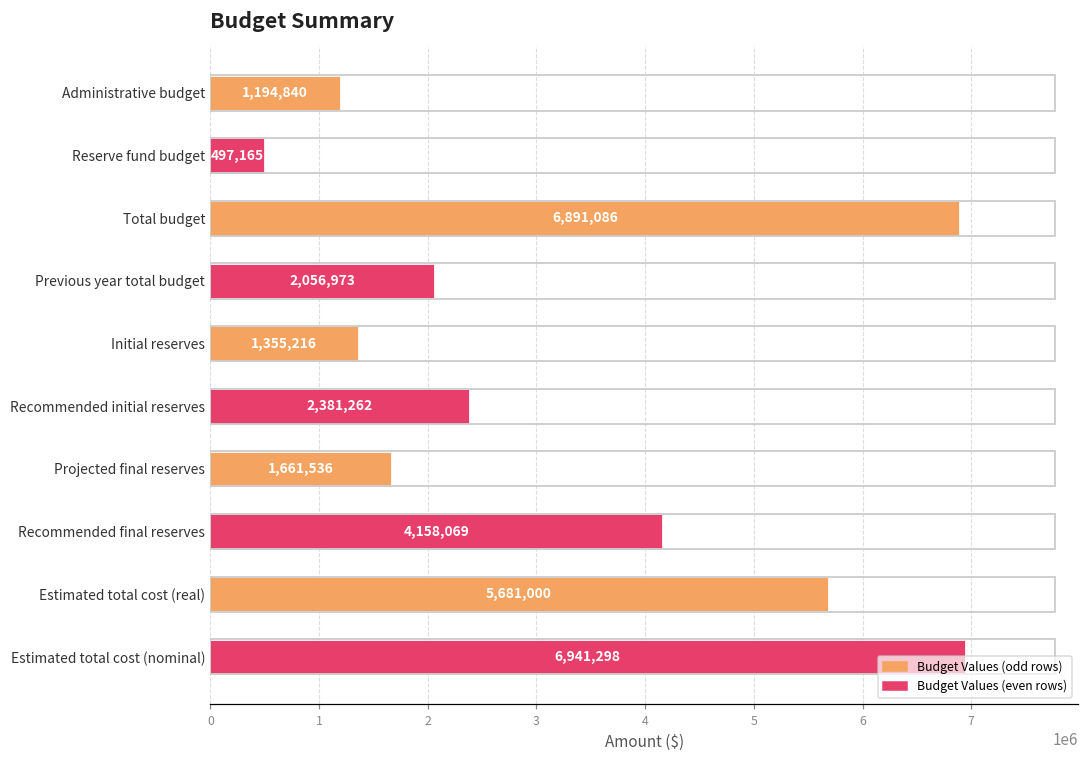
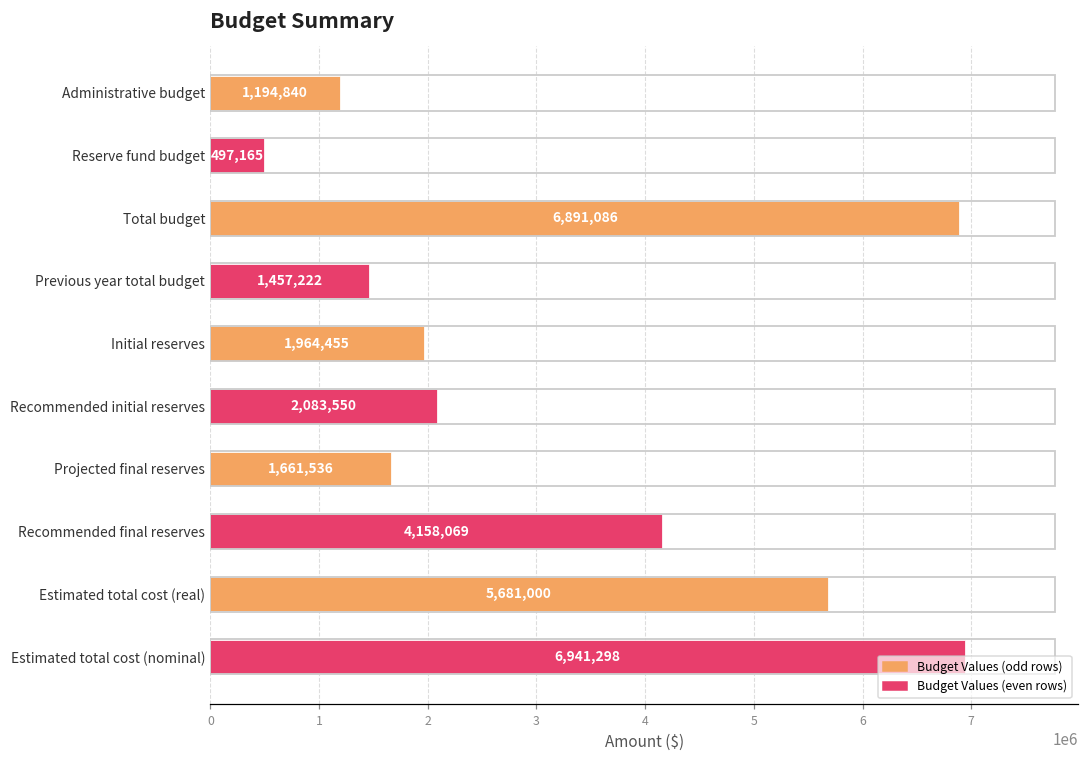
  {
    "Administrative budget": "1,194,840",
    "Reserve fund budget": "497,165",
    "Total budget": "6,891,086",
-   "Previous year total budget": "2,056,973",
-   "Initial reserves": "1,355,216",
-   "Recommended initial reserves": "2,381,262",
+   "Previous year total budget": "1,457,222",
+   "Initial reserves": "1,964,455",
+   "Recommended initial reserves": "2,083,550",
    "Projected final reserves": "1,661,536",
    "Recommended final reserves": "4,158,069",
    "Estimated total cost (real)": "5,681,000",
    "Estimated total cost (nominal)": "6,941,298"
  }
